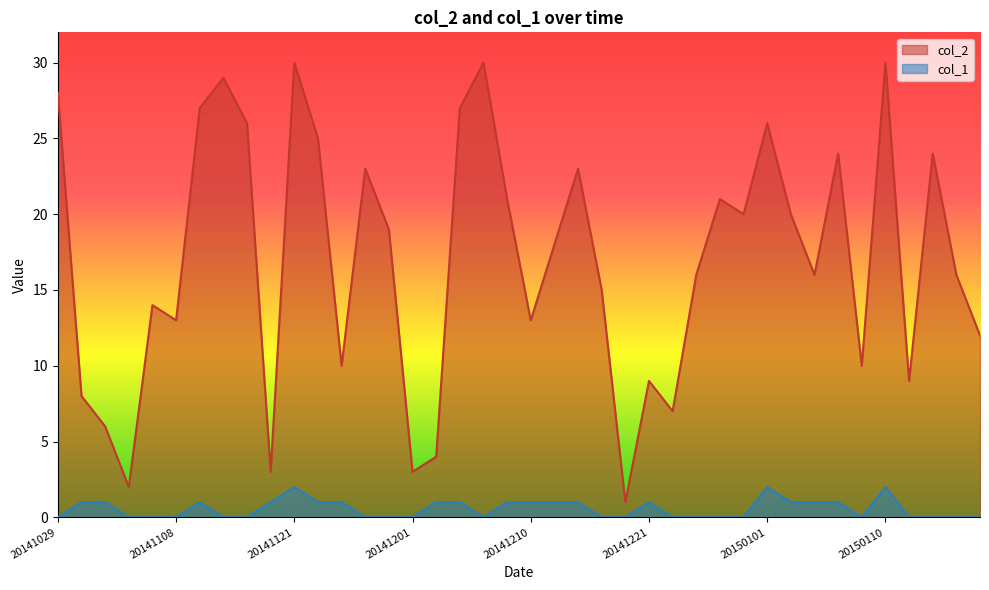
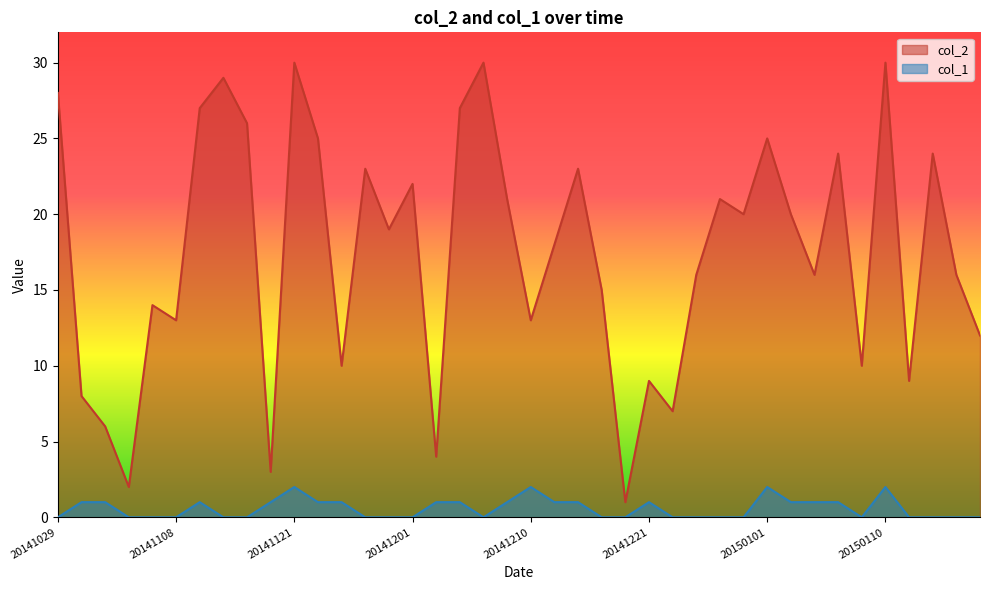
  {
    "col_2": {
      "20141029": 28,
      "20141108": 13,
      "20141121": 30,
-     "20141201": 3,
+     "20141201": 22,
      "20141210": 13,
      "20141221": 9,
-     "20150101": 26,
+     "20150101": 25,
      "20150110": 30
    },
    "col_1": {
      "20141029": 0,
      "20141108": 0,
      "20141121": 2,
      "20141201": 0,
-     "20141210": 1,
+     "20141210": 2,
      "20141221": 1,
      "20150101": 2,
      "20150110": 2
    }
  }
